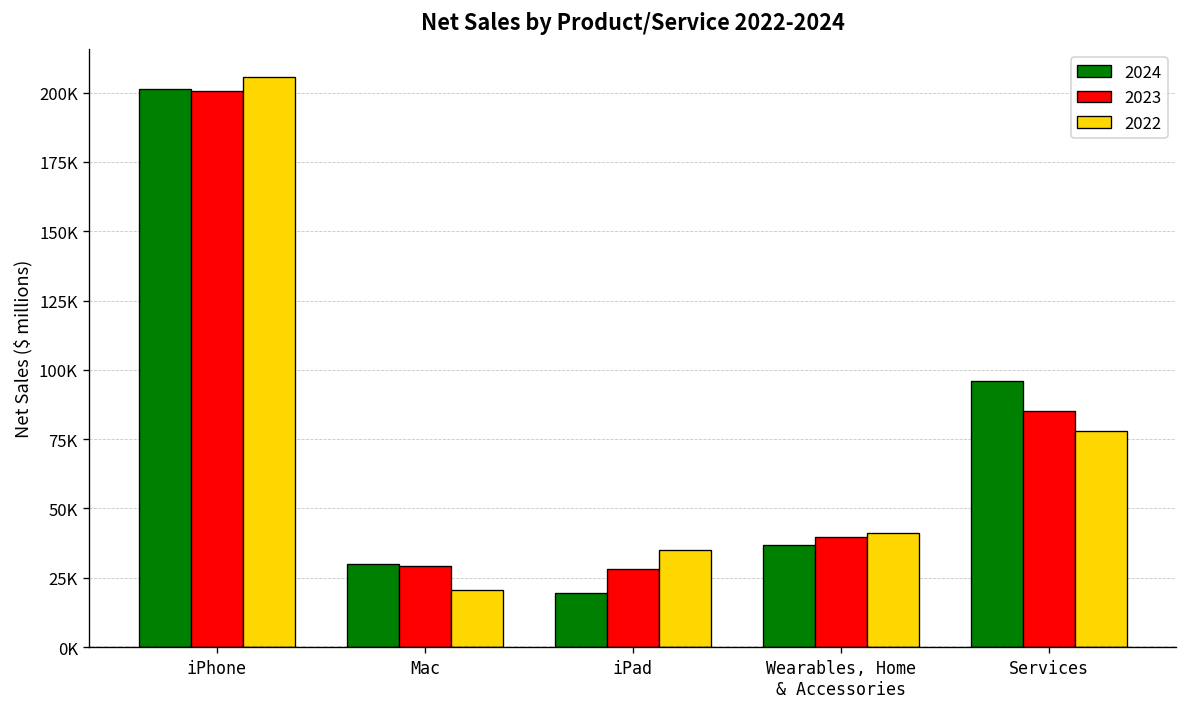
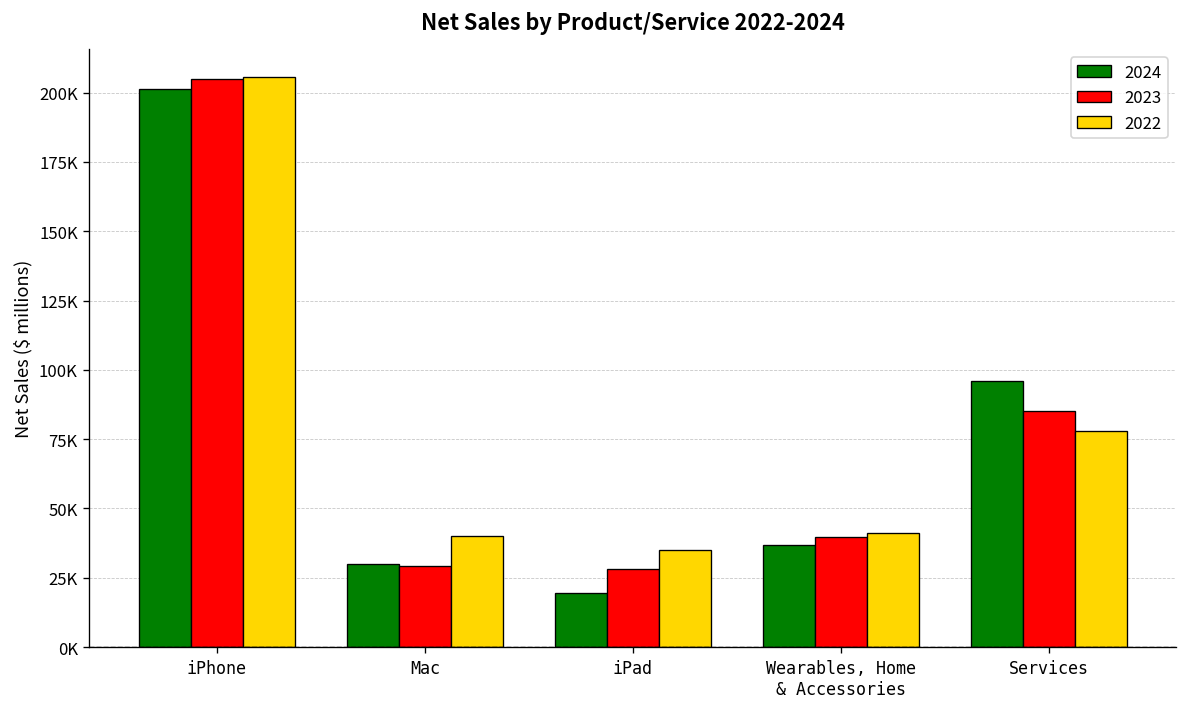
  {
    "2024": {
      "iPhone": 201000,
      "Mac": 30000,
      "iPad": 19000,
      "Wearables, Home & Accessories": 37000,
      "Services": 96000
    },
    "2023": {
-     "iPhone": 201000,
+     "iPhone": 205000,
      "Mac": 29000,
      "iPad": 28000,
      "Wearables, Home & Accessories": 40000,
      "Services": 85000
    },
    "2022": {
      "iPhone": 205000,
-     "Mac": 20000,
+     "Mac": 40000,
      "iPad": 35000,
      "Wearables, Home & Accessories": 41000,
      "Services": 78000
    }
  }
